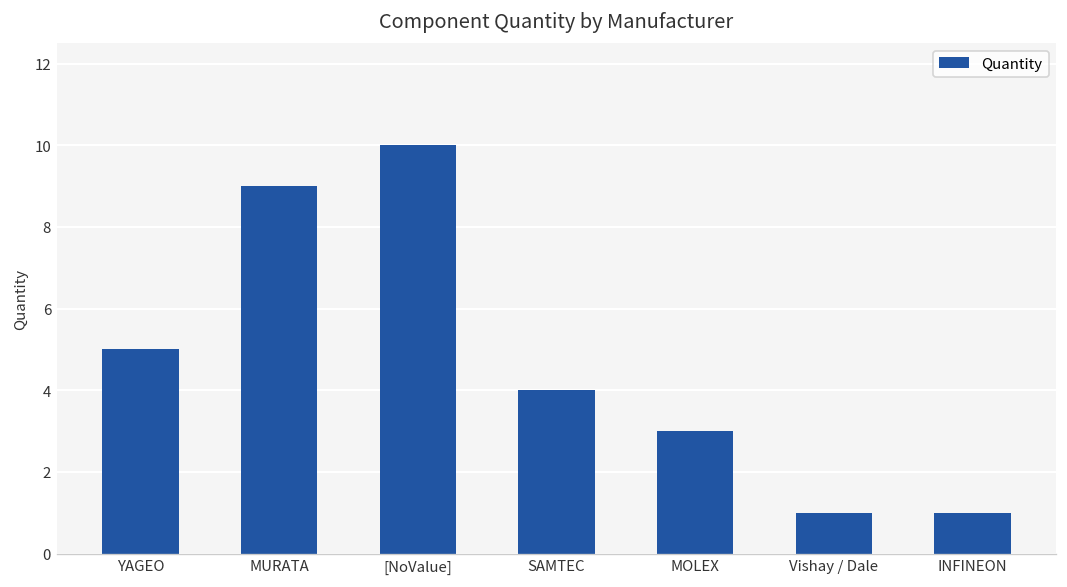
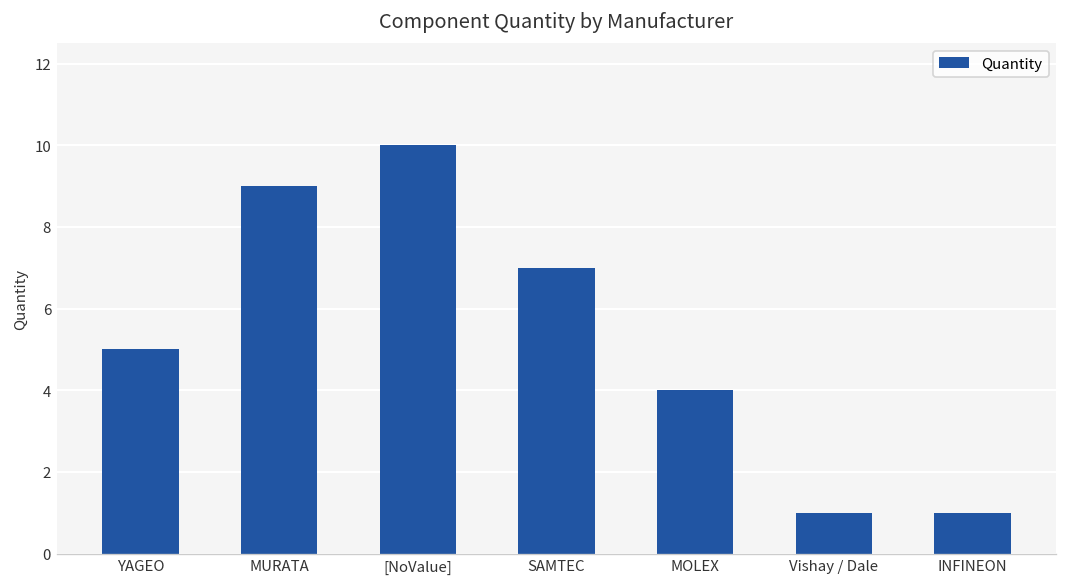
  {
    "YAGEO": 5,
    "MURATA": 9,
    "[NoValue]": 10,
-   "SAMTEC": 4,
-   "MOLEX": 3,
+   "SAMTEC": 7,
+   "MOLEX": 4,
    "Vishay / Dale": 1,
    "INFINEON": 1
  }
